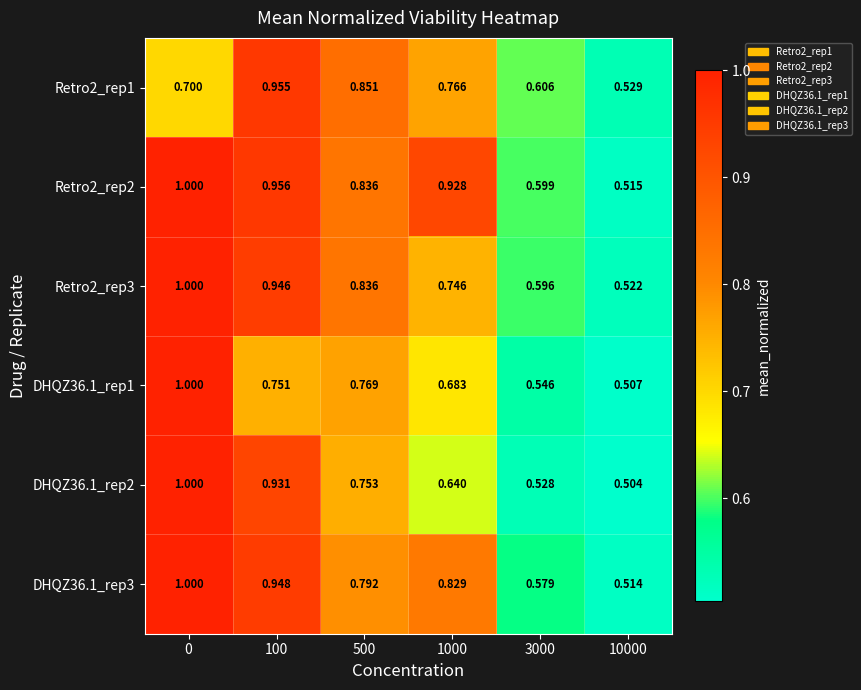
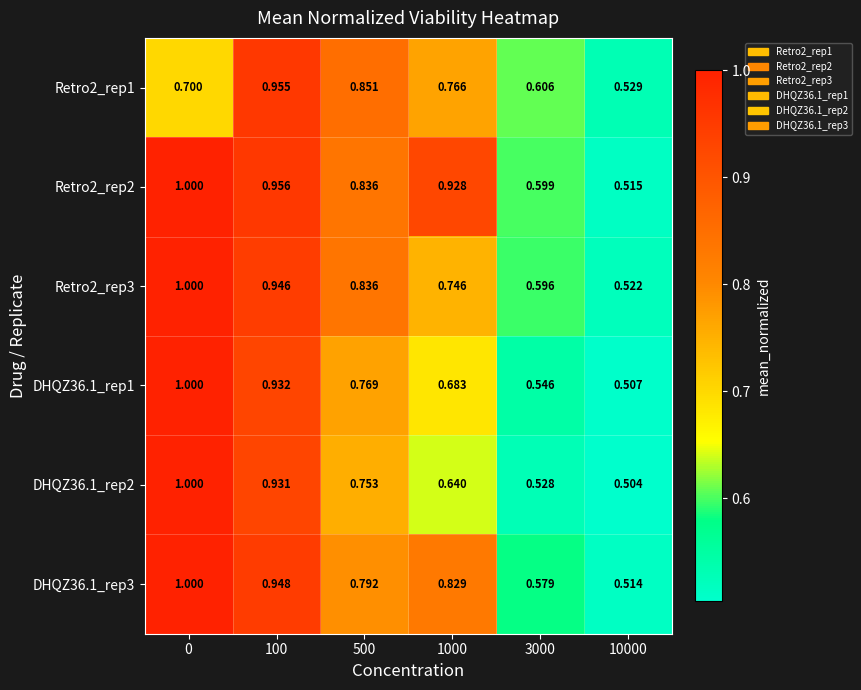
  {
    "Retro2_rep1": {
      "0": 0.700,
      "100": 0.955,
      "500": 0.851,
      "1000": 0.766,
      "3000": 0.606,
      "10000": 0.529
    },
    "Retro2_rep2": {
      "0": 1.000,
      "100": 0.956,
      "500": 0.836,
      "1000": 0.928,
      "3000": 0.599,
      "10000": 0.515
    },
    "Retro2_rep3": {
      "0": 1.000,
      "100": 0.946,
      "500": 0.836,
      "1000": 0.746,
      "3000": 0.596,
      "10000": 0.522
    },
    "DHQZ36.1_rep1": {
      "0": 1.000,
-     "100": 0.751,
+     "100": 0.932,
      "500": 0.769,
      "1000": 0.683,
      "3000": 0.546,
      "10000": 0.507
    },
    "DHQZ36.1_rep2": {
      "0": 1.000,
      "100": 0.931,
      "500": 0.753,
      "1000": 0.640,
      "3000": 0.528,
      "10000": 0.504
    },
    "DHQZ36.1_rep3": {
      "0": 1.000,
      "100": 0.948,
      "500": 0.792,
      "1000": 0.829,
      "3000": 0.579,
      "10000": 0.514
    }
  }
